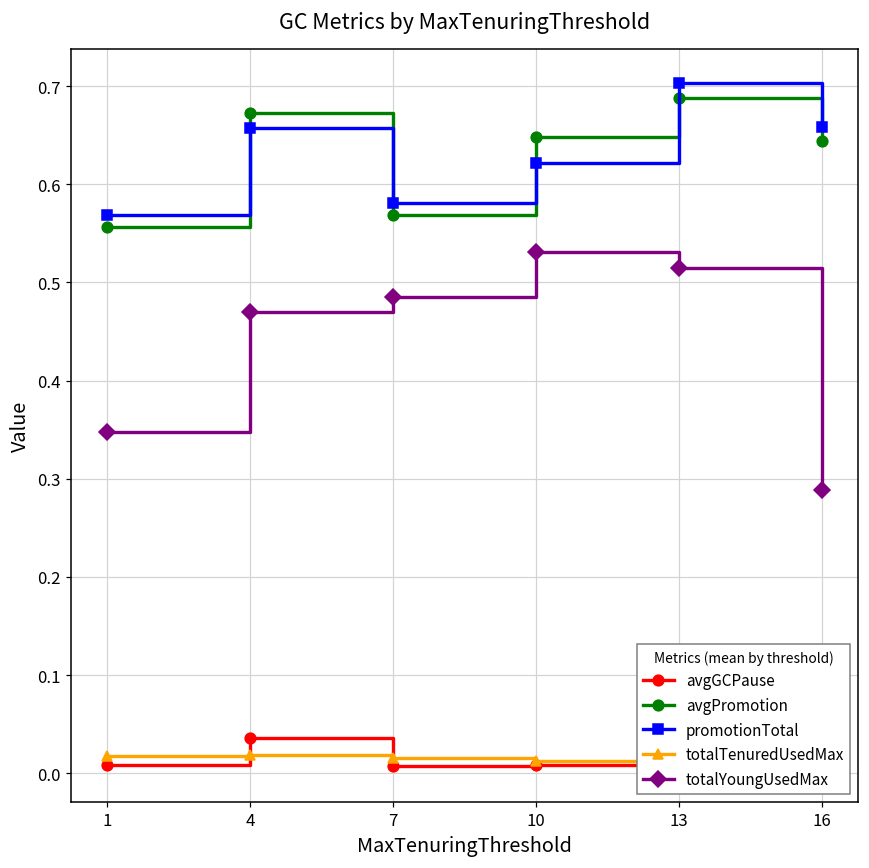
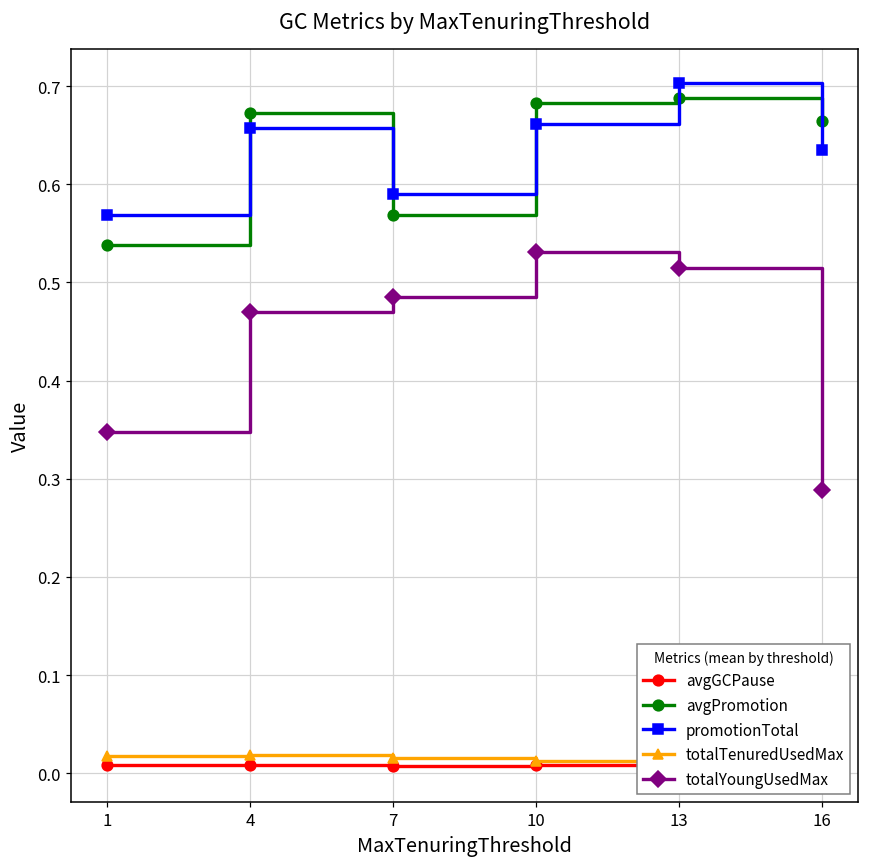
  {
    "avgGCPause": {
      "1": 0.01,
-     "4": 0.04,
+     "4": 0.01,
      "7": 0.01,
      "10": 0.01
    },
    "avgPromotion": {
-     "1": 0.56,
+     "1": 0.54,
      "4": 0.67,
      "7": 0.57,
-     "10": 0.65,
+     "10": 0.68,
      "13": 0.69,
-     "16": 0.64
+     "16": 0.66
    },
    "promotionTotal": {
      "1": 0.57,
      "4": 0.66,
-     "7": 0.58,
-     "10": 0.62,
+     "7": 0.59,
+     "10": 0.66,
      "13": 0.70,
-     "16": 0.66
+     "16": 0.64
    },
    "totalTenuredUsedMax": {
      "1": 0.02,
      "4": 0.02,
      "7": 0.02,
      "10": 0.01
    },
    "totalYoungUsedMax": {
      "1": 0.35,
      "4": 0.47,
      "7": 0.49,
      "10": 0.53,
      "13": 0.51,
      "16": 0.29
    }
  }
